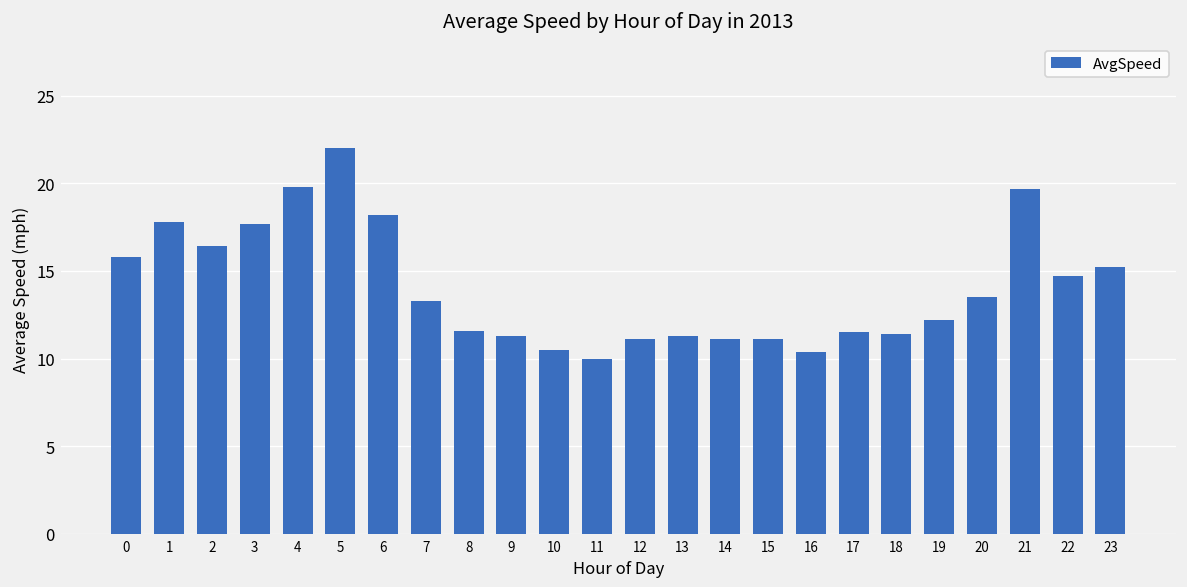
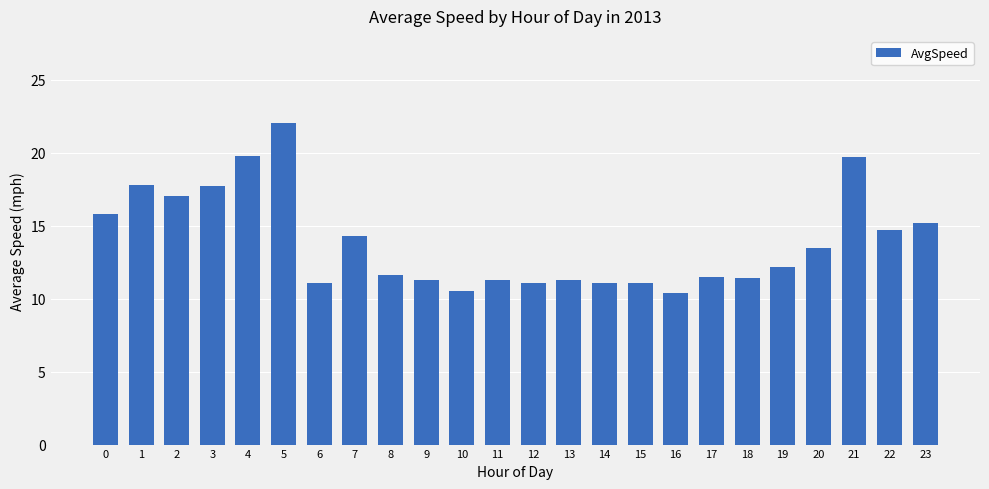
  {
    "0": 15.8,
    "1": 17.8,
-   "2": 16.4,
+   "2": 17.0,
    "3": 17.7,
    "4": 19.8,
    "5": 22.0,
-   "6": 18.2,
-   "7": 13.3,
+   "6": 11.1,
+   "7": 14.3,
    "8": 11.6,
    "9": 11.3,
    "10": 10.5,
-   "11": 10.0,
+   "11": 11.3,
    "12": 11.1,
    "13": 11.3,
    "14": 11.1,
    "15": 11.1,
    "16": 10.4,
    "17": 11.5,
    "18": 11.4,
    "19": 12.2,
    "20": 13.5,
    "21": 19.7,
    "22": 14.7,
    "23": 15.2
  }
